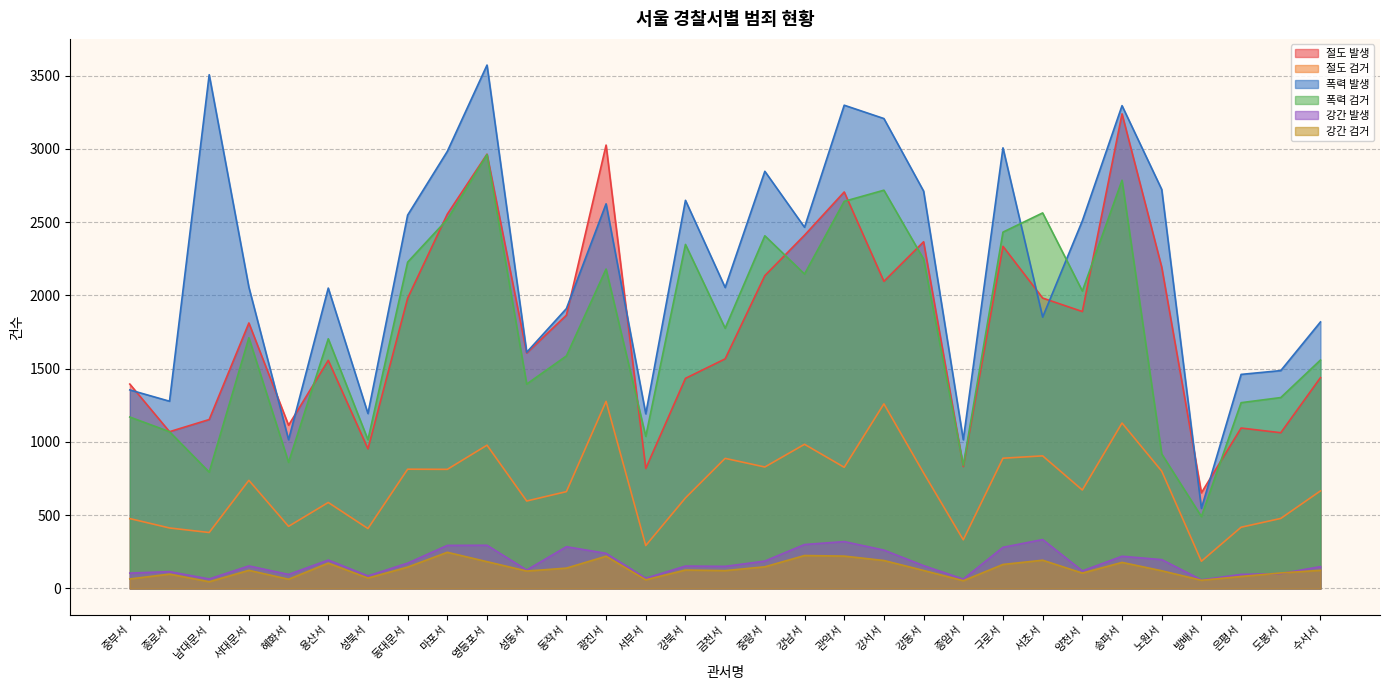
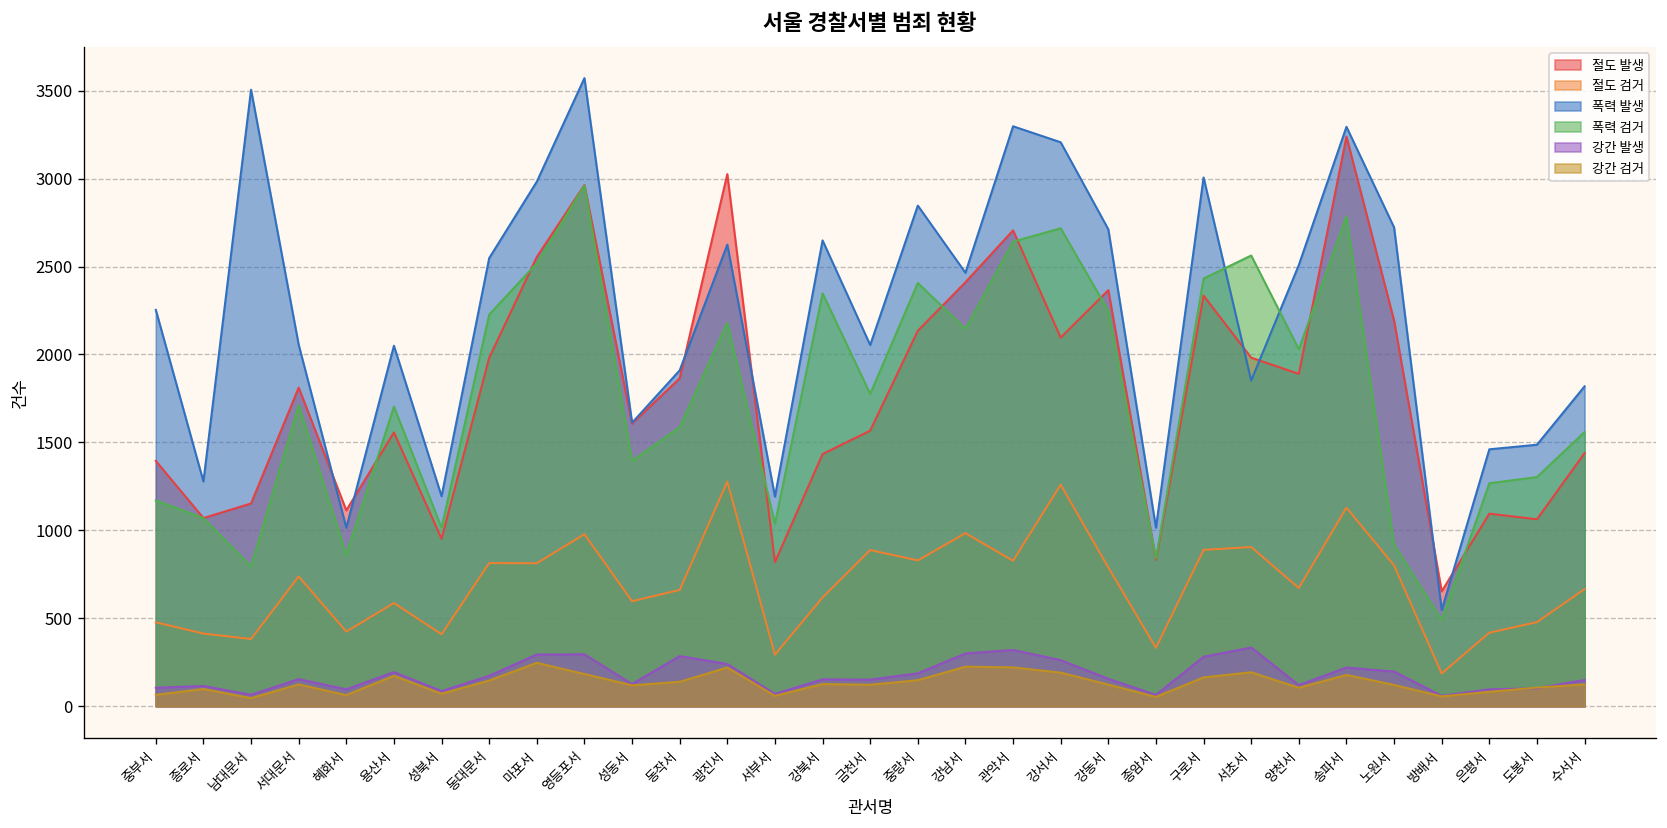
  {
    "폭력 발생": {
-     "중부서": 1360,
+     "중부서": 2250,
      "종로서": 1280,
      "남대문서": 3510,
      "서대문서": 2060,
      "혜화서": 1020,
      "용산서": 2050,
      "성북서": 1190,
      "동대문서": 2550,
      "마포서": 2980,
      "영등포서": 3570,
      "동작서": 1910,
      "광진서": 2630,
      "서부서": 1190,
      "강북서": 2650,
      "금천서": 2050,
      "중랑서": 2850,
      "강남서": 2470,
      "관악서": 3300,
      "강서서": 3210,
      "강동서": 2710,
      "종암서": 1020,
      "구로서": 3010,
      "서초서": 1850,
      "양천서": 2510,
      "송파서": 3300,
      "노원서": 2720,
      "방배서": 550,
      "은평서": 1460,
      "도봉서": 1490,
      "수서서": 1820
    },
    "폭력 검거": {
      "중부서": 1170,
      "남대문서": 790,
      "서대문서": 1710,
      "혜화서": 860,
      "용산서": 1700,
      "성북서": 1020,
      "동대문서": 2230,
      "마포서": 2520,
      "성동서": 1400,
      "동작서": 1590,
      "광진서": 2180,
      "서부서": 1040,
      "강북서": 2350,
      "금천서": 1780,
      "중랑서": 2410,
      "강남서": 2150,
      "관악서": 2640,
      "강서서": 2720,
      "강동서": 2250,
      "구로서": 2430,
      "서초서": 2560,
      "양천서": 2030,
      "송파서": 2790,
      "노원서": 920,
      "방배서": 490,
      "은평서": 1270,
      "도봉서": 1300,
      "수서서": 1560
    },
    "강간 발생": {
      "중부서": 110,
      "남대문서": 70,
      "서대문서": 150,
      "혜화서": 100,
      "용산서": 190,
      "동대문서": 170,
      "마포서": 290,
      "영등포서": 300,
      "동작서": 290,
      "광진서": 240,
      "강북서": 150,
      "금천서": 150,
      "중랑서": 190,
      "강남서": 300,
      "관악서": 320,
      "강서서": 260,
      "강동서": 160,
      "구로서": 280,
      "서초서": 330,
      "송파서": 220,
      "노원서": 200,
      "수서서": 150
    }
  }
